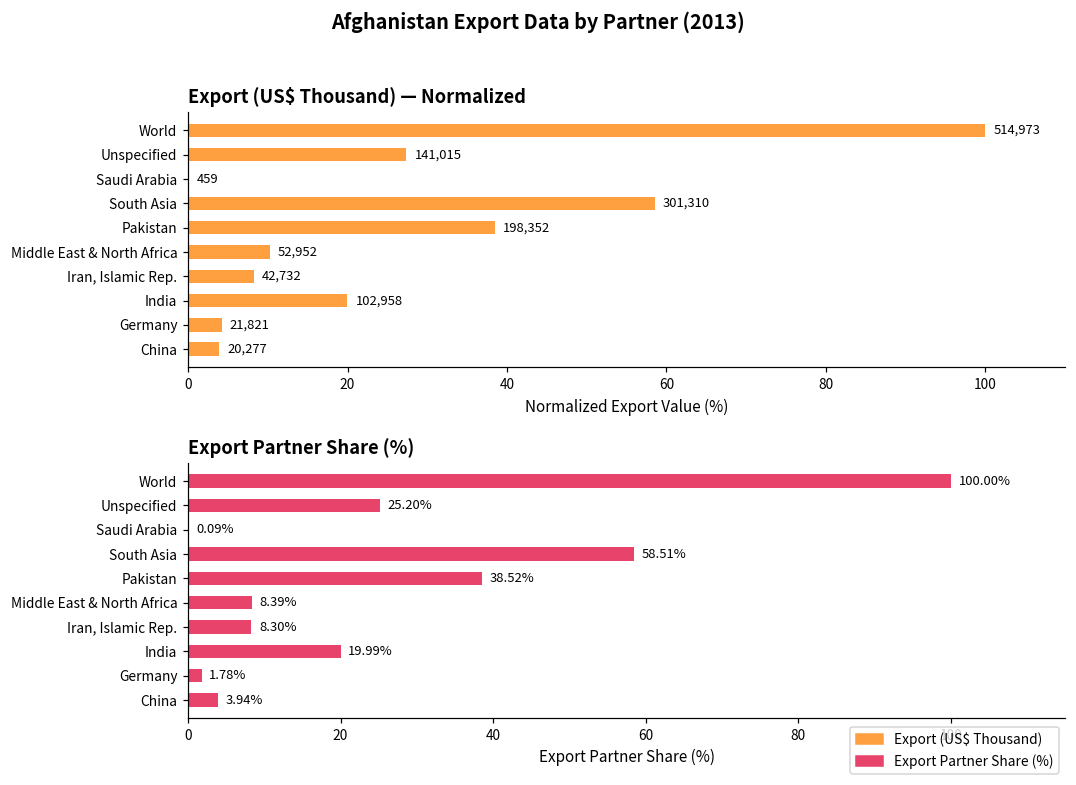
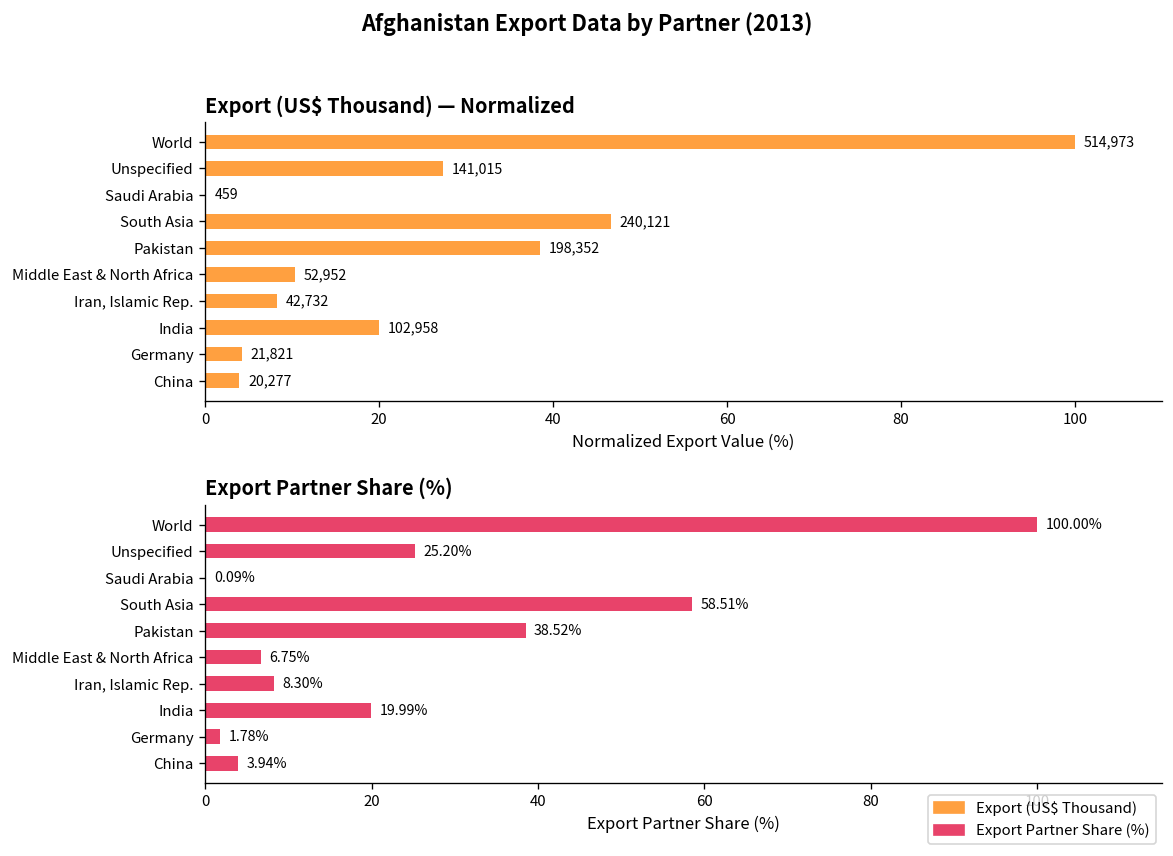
  {
    "Export (US$ Thousand) — Normalized": {
-     "South Asia": "301,310"
+     "South Asia": "240,121"
    },
    "Export Partner Share (%)": {
      "World": "100.00%",
      "Unspecified": "25.20%",
      "Saudi Arabia": "0.09%",
      "South Asia": "58.51%",
      "Pakistan": "38.52%",
-     "Middle East & North Africa": "8.39%",
+     "Middle East & North Africa": "6.75%",
      "Iran, Islamic Rep.": "8.30%",
      "India": "19.99%",
      "Germany": "1.78%",
      "China": "3.94%"
    }
  }
